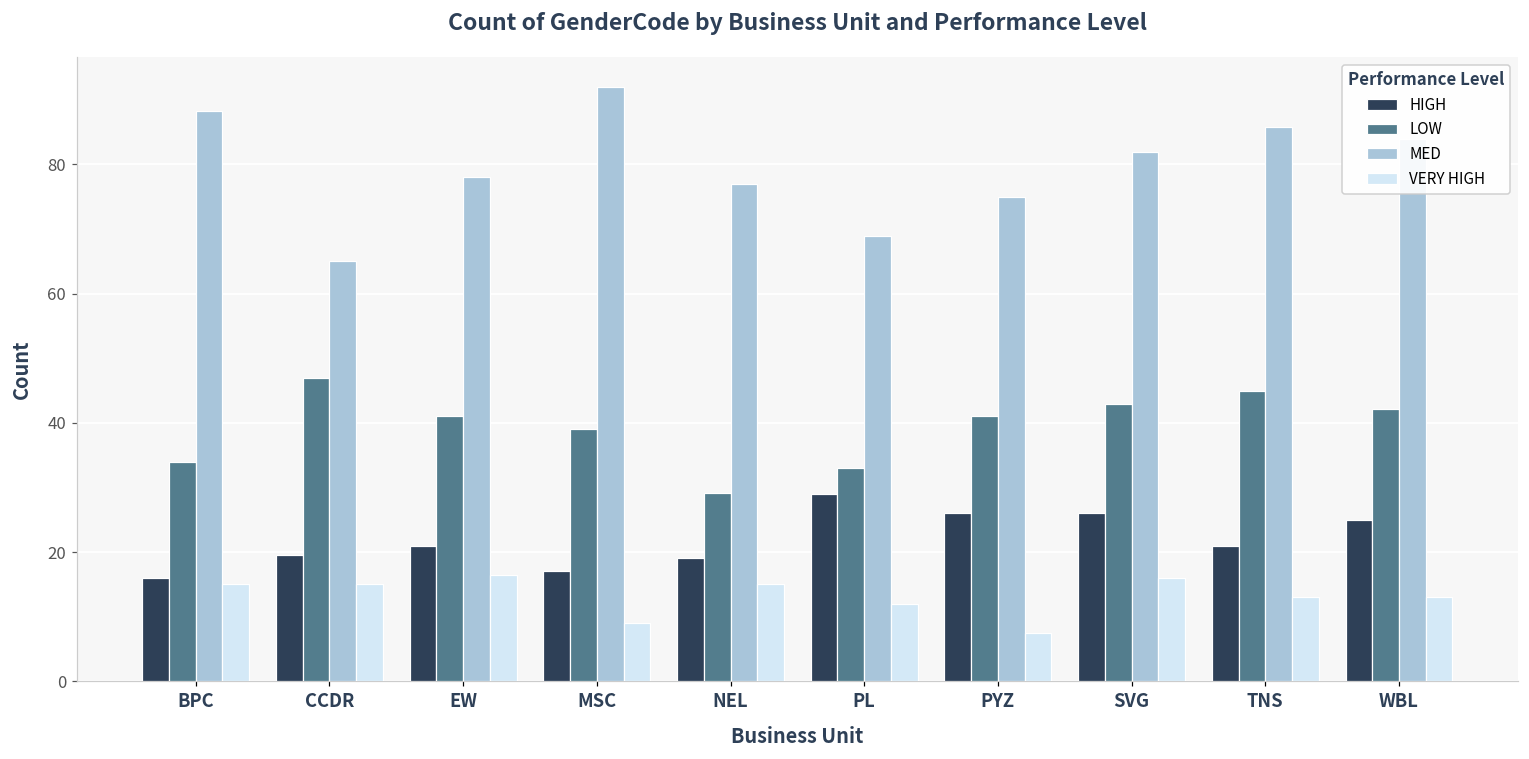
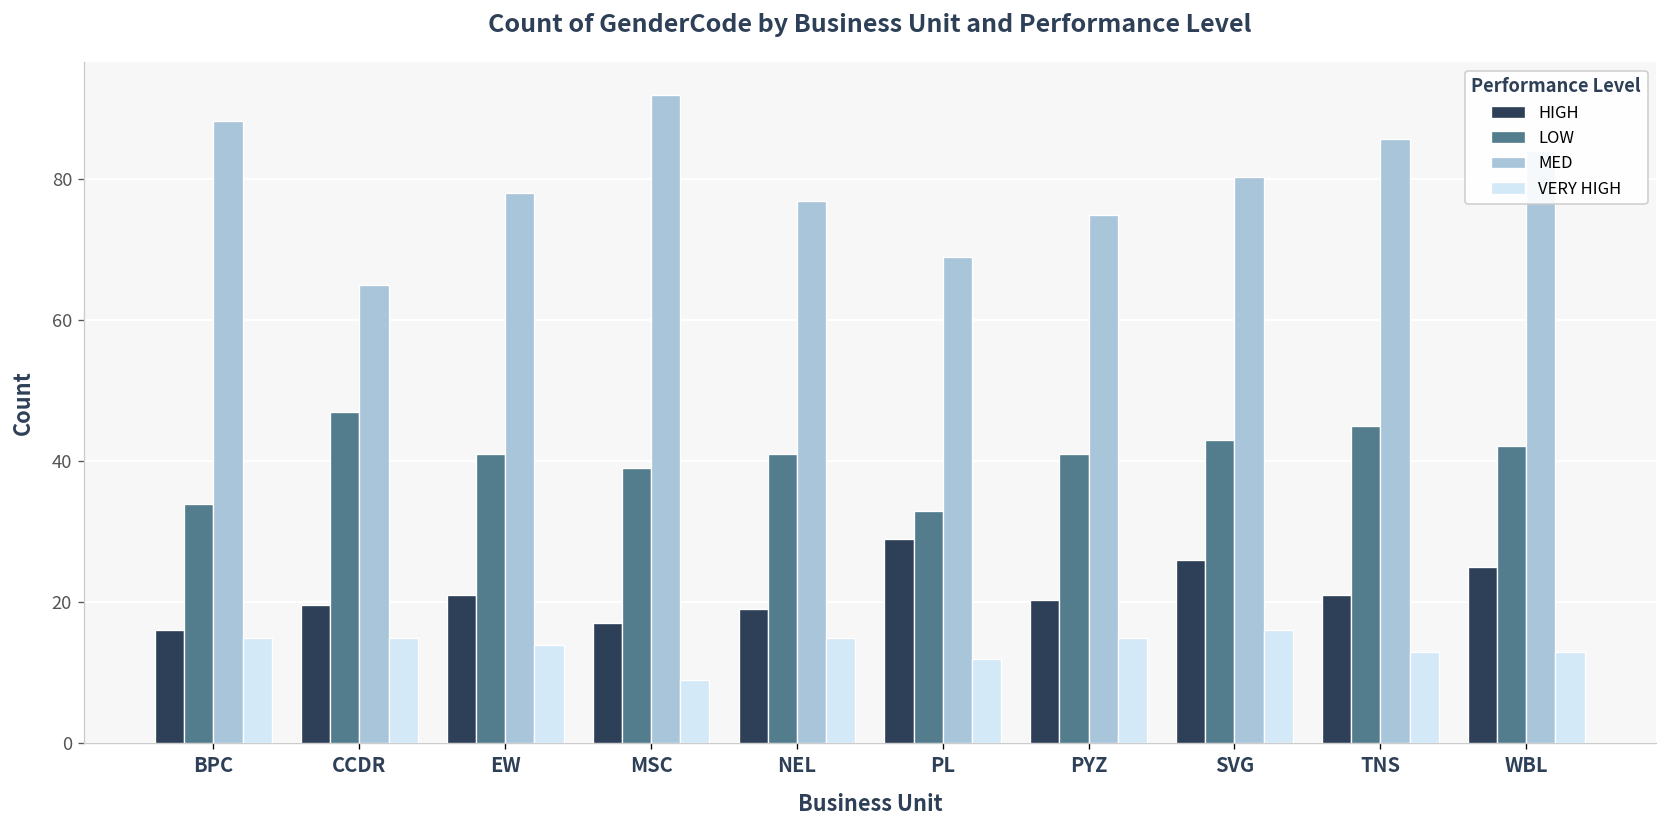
  {
    "HIGH": {
      "BPC": 16,
      "CCDR": 20,
      "EW": 21,
      "MSC": 17,
      "NEL": 19,
      "PL": 29,
-     "PYZ": 26,
+     "PYZ": 20,
      "SVG": 26,
      "TNS": 21,
      "WBL": 25
    },
    "LOW": {
      "BPC": 34,
      "CCDR": 47,
      "EW": 41,
      "MSC": 39,
-     "NEL": 29,
+     "NEL": 41,
      "PL": 33,
      "PYZ": 41,
      "SVG": 43,
      "TNS": 45,
      "WBL": 42
    },
    "MED": {
      "BPC": 88,
      "CCDR": 65,
      "EW": 78,
      "MSC": 92,
      "NEL": 77,
      "PL": 69,
      "PYZ": 75,
-     "SVG": 82,
+     "SVG": 80,
      "TNS": 86
    },
    "VERY HIGH": {
      "BPC": 15,
      "CCDR": 15,
-     "EW": 17,
+     "EW": 14,
      "MSC": 9,
      "NEL": 15,
      "PL": 12,
-     "PYZ": 8,
+     "PYZ": 15,
      "SVG": 16,
      "TNS": 13,
      "WBL": 13
    }
  }
